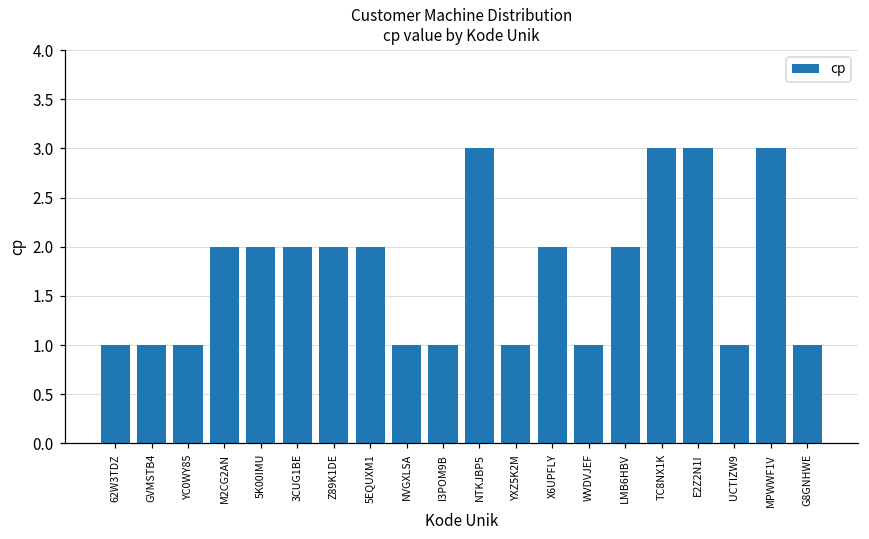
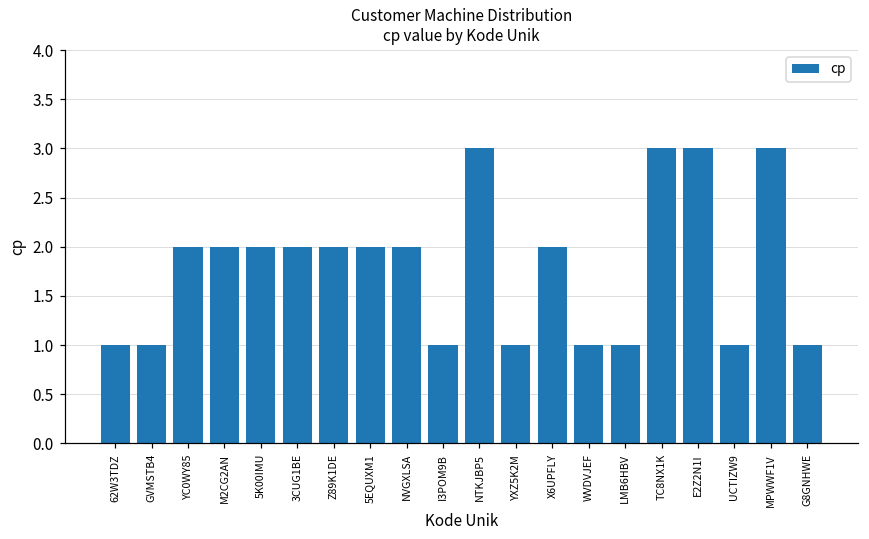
  {
    "62W3TDZ": 1,
    "GVMSTB4": 1,
-   "YC0WY85": 1,
+   "YC0WY85": 2,
    "M2CG2AN": 2,
    "5K00IMU": 2,
    "3CUG1BE": 2,
    "Z89K1DE": 2,
    "5EQUXM1": 2,
-   "NVGXLSA": 1,
+   "NVGXLSA": 2,
    "I3POM9B": 1,
    "NTKJBP5": 3,
    "YXZ5K2M": 1,
    "X6UPFLY": 2,
    "WVDVJEF": 1,
-   "LMB6HBV": 2,
+   "LMB6HBV": 1,
    "TC8NX1K": 3,
    "E2Z2N1I": 3,
    "UCTIZW9": 1,
    "MPWWF1V": 3,
    "G8GNHWE": 1
  }
